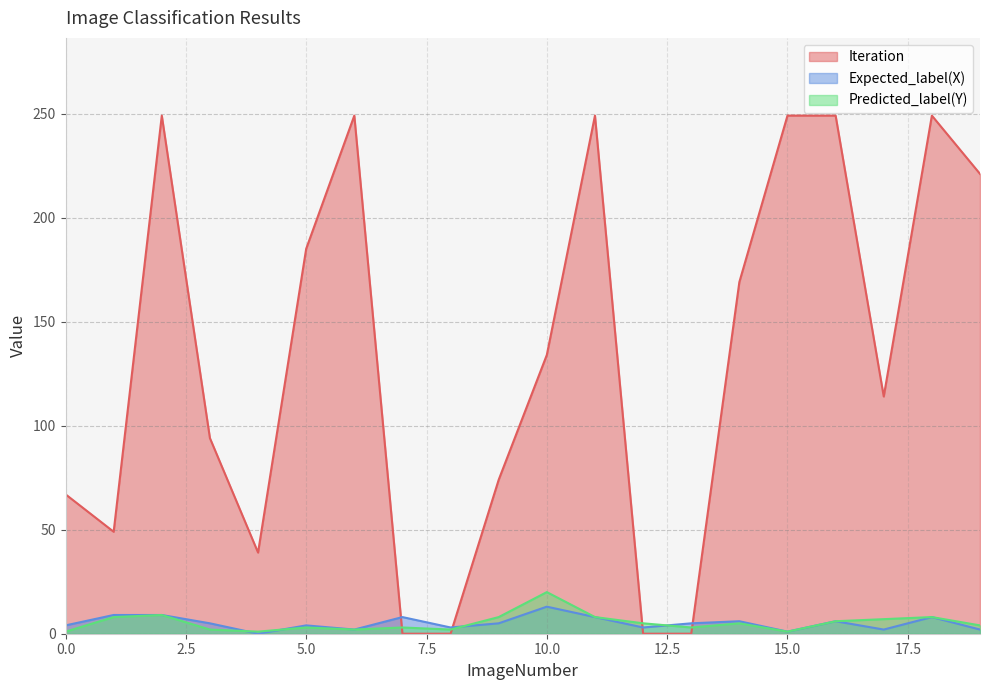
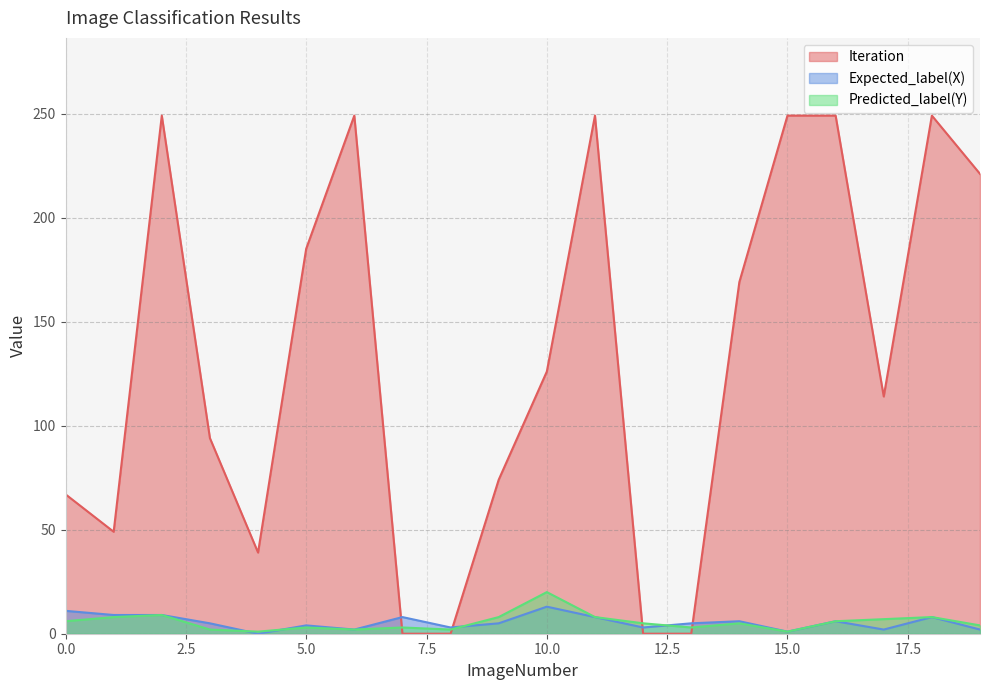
  {
    "Iteration": {
      "0.0": 67,
      "5.0": 185,
-     "10.0": 134,
+     "10.0": 126,
      "15.0": 249
    },
    "Expected_label(X)": {
-     "0.0": 4,
+     "0.0": 11,
      "10.0": 13
    },
    "Predicted_label(Y)": {
-     "0.0": 1,
+     "0.0": 6,
      "10.0": 20
    }
  }
